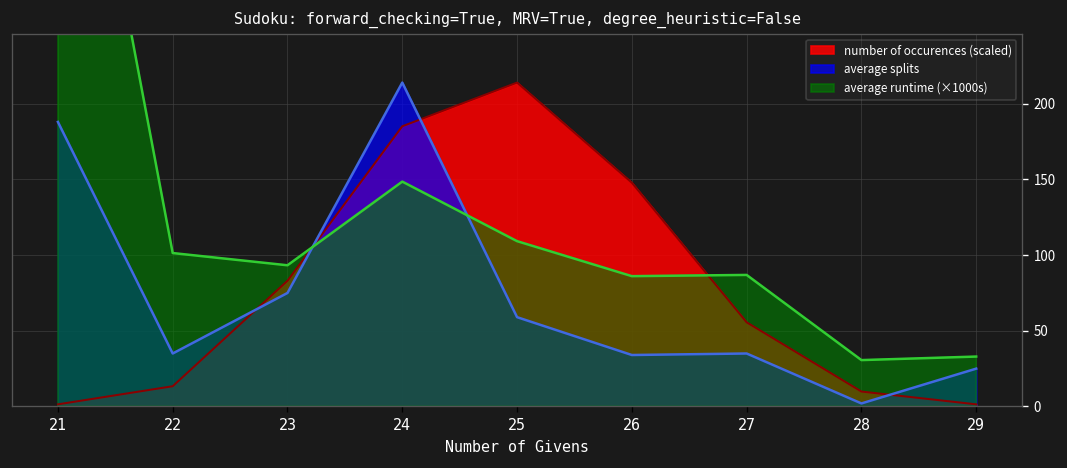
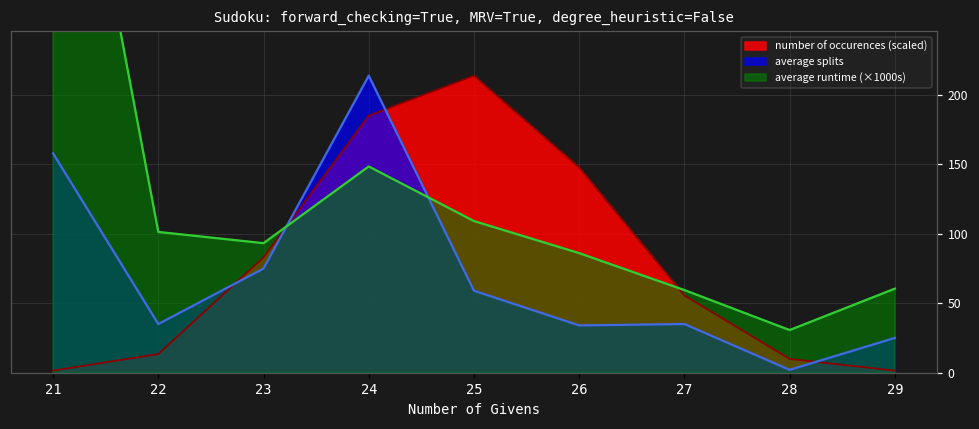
  {
    "number of occurences (scaled)": {
      "21": 1,
      "22": 13,
      "23": 83,
      "24": 185,
      "25": 214,
      "26": 148,
      "27": 56,
      "28": 10,
      "29": 1
    },
    "average splits": {
-     "21": 188,
+     "21": 158,
      "22": 35,
      "23": 75,
      "24": 214,
      "25": 59,
      "26": 34,
      "27": 35,
      "28": 2,
      "29": 25
    },
    "average runtime (×1000s)": {
      "22": 101,
      "23": 93,
      "24": 149,
      "25": 109,
      "26": 86,
-     "27": 87,
+     "27": 59,
      "28": 31,
-     "29": 33
+     "29": 60
    }
  }
